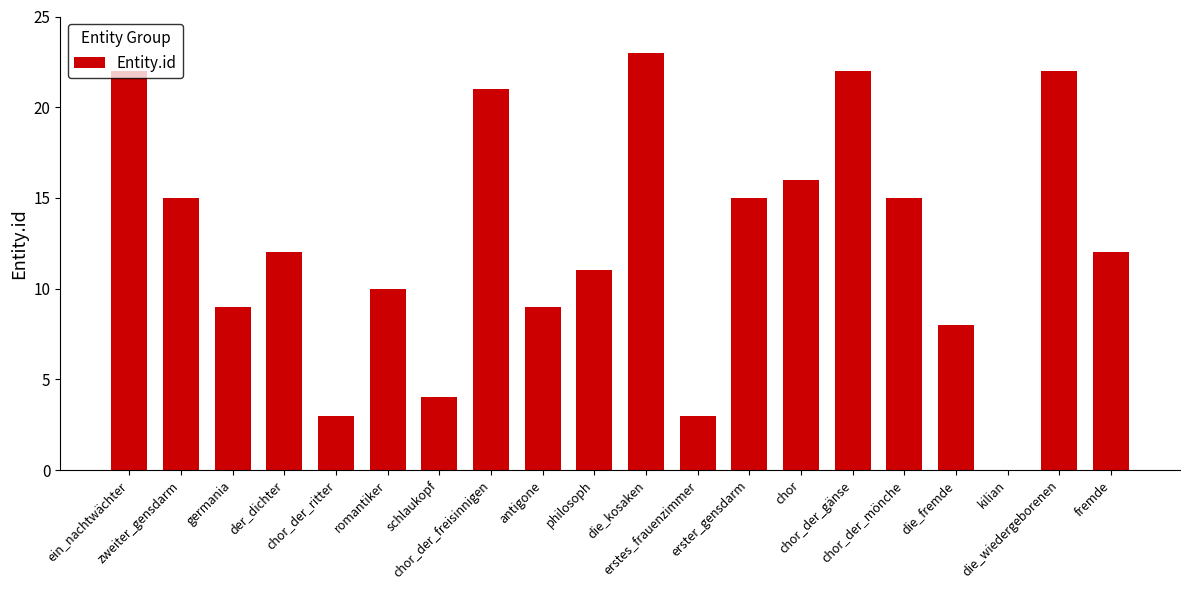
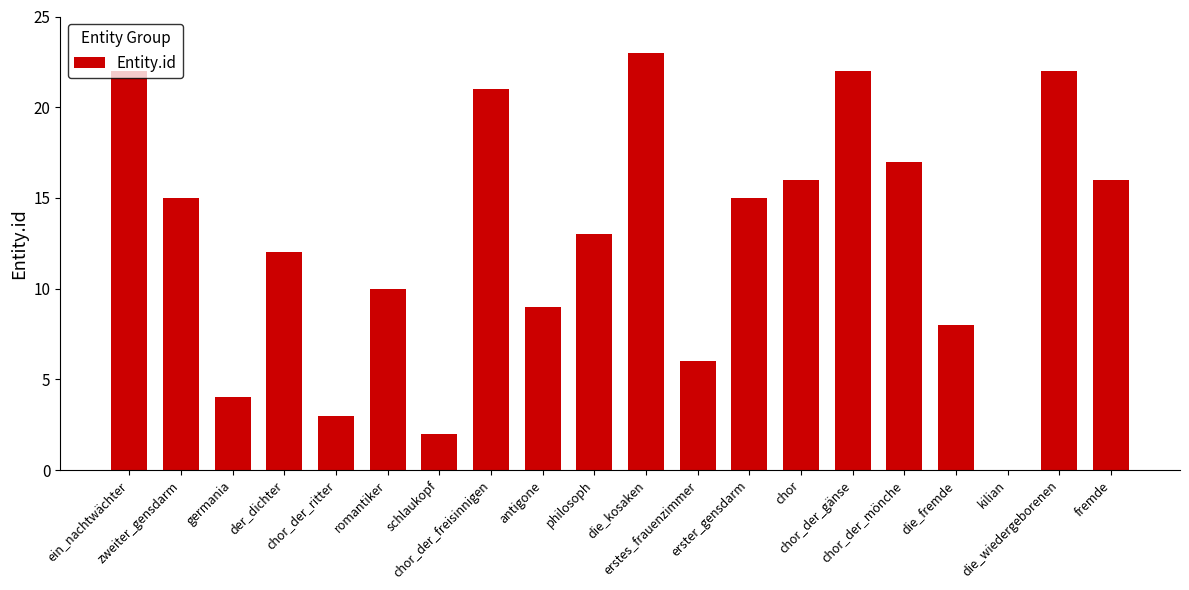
  {
    "zweiter_gensdarm": 15,
-   "germania": 9,
+   "germania": 4,
    "der_dichter": 12,
    "chor_der_ritter": 3,
    "romantiker": 10,
-   "schlaukopf": 4,
+   "schlaukopf": 2,
    "chor_der_freisinnigen": 21,
    "antigone": 9,
-   "philosoph": 11,
+   "philosoph": 13,
    "die_kosaken": 23,
-   "erstes_frauenzimmer": 3,
+   "erstes_frauenzimmer": 6,
    "erster_gensdarm": 15,
    "chor": 16,
    "chor_der_gänse": 22,
-   "chor_der_mönche": 15,
+   "chor_der_mönche": 17,
    "die_fremde": 8,
    "kilian": 0,
    "die_wiedergeborenen": 22,
-   "fremde": 12
+   "fremde": 16
  }
